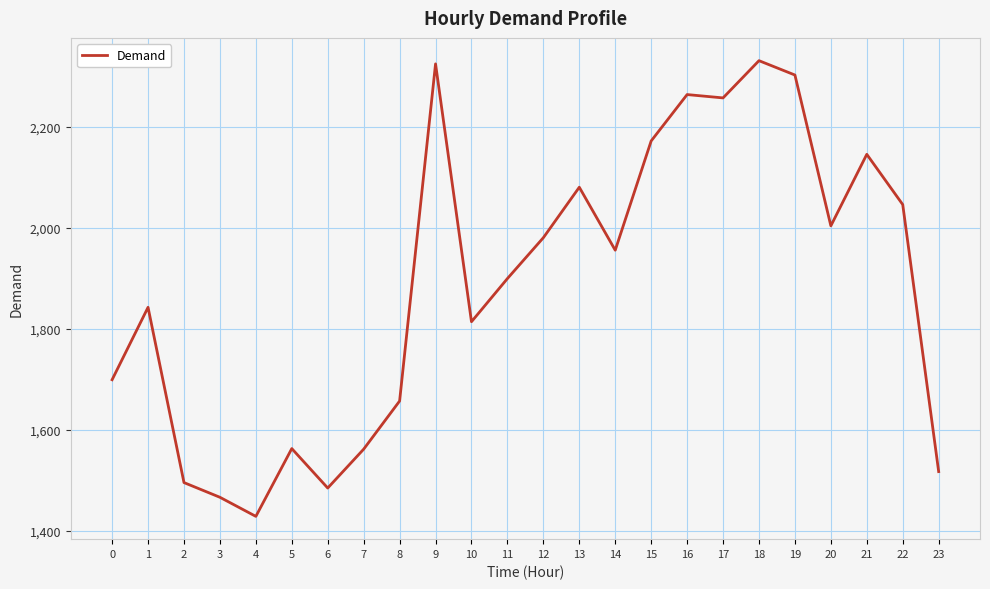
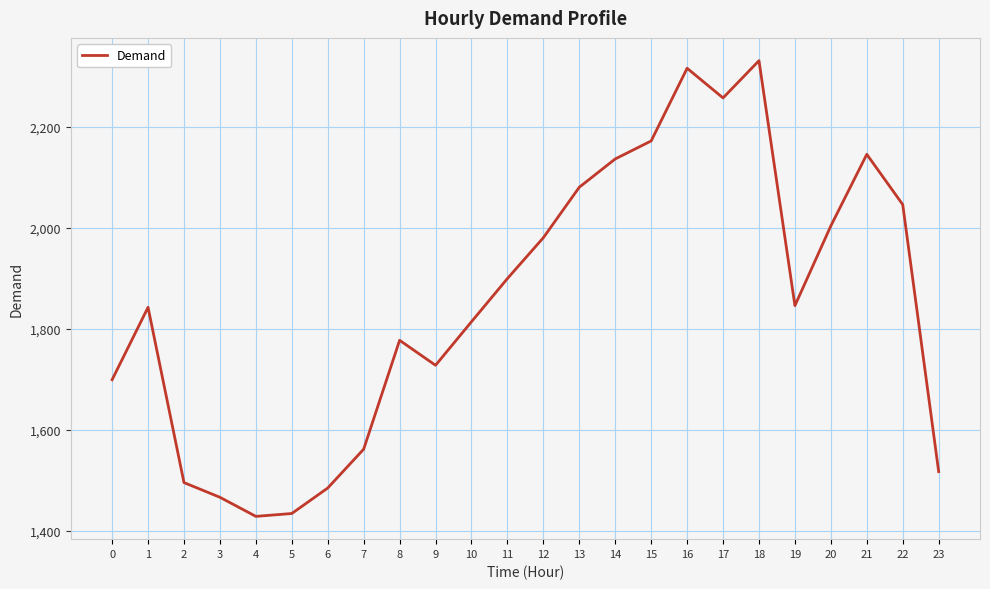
  {
    "0": "1,700",
    "1": "1,840",
    "2": "1,500",
    "3": "1,470",
    "4": "1,430",
-   "5": "1,560",
+   "5": "1,430",
    "6": "1,490",
    "7": "1,560",
-   "8": "1,660",
-   "9": "2,320",
+   "8": "1,780",
+   "9": "1,730",
    "10": "1,810",
    "11": "1,900",
    "12": "1,980",
    "13": "2,080",
-   "14": "1,960",
+   "14": "2,140",
    "15": "2,170",
-   "16": "2,260",
+   "16": "2,320",
    "17": "2,260",
    "18": "2,330",
-   "19": "2,300",
+   "19": "1,850",
    "20": "2,000",
    "21": "2,150",
    "22": "2,050",
    "23": "1,520"
  }
